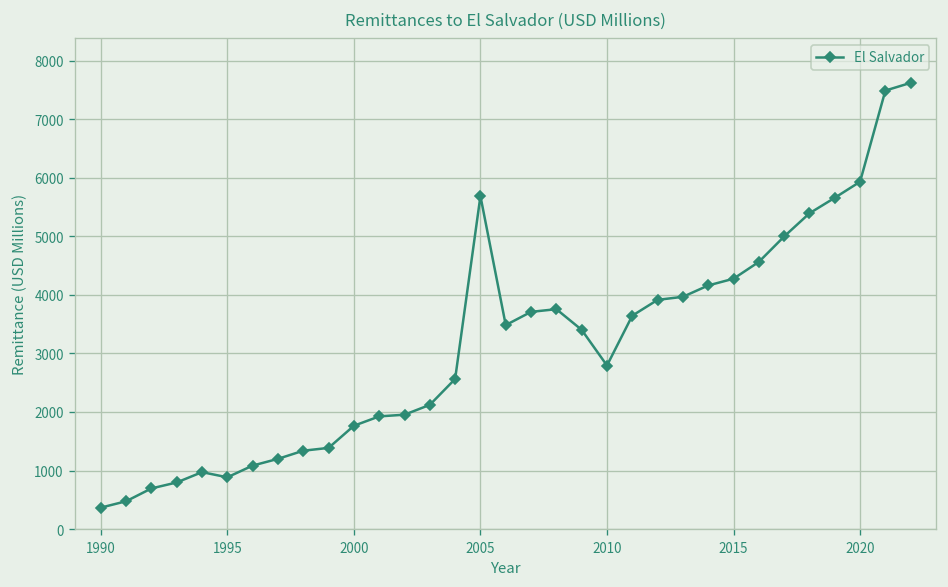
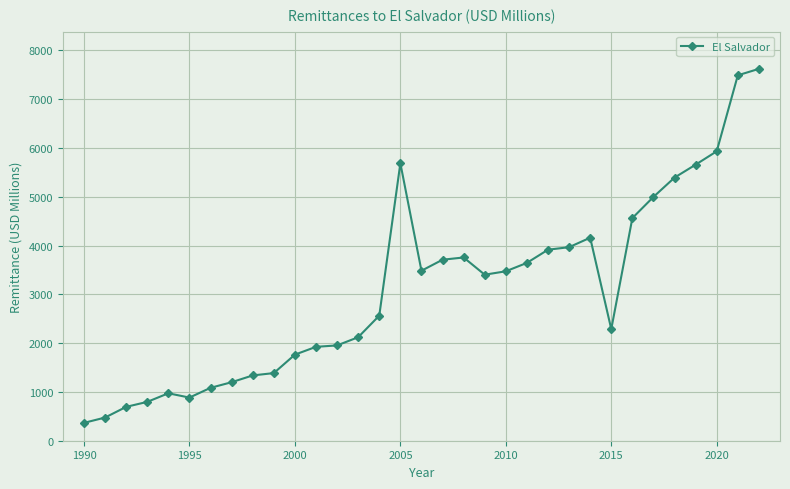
  {
    "1990": 400,
    "1995": 900,
    "2000": 1800,
    "2005": 5700,
-   "2010": 2800,
-   "2015": 4300,
+   "2010": 3500,
+   "2015": 2300,
    "2020": 5900
  }
